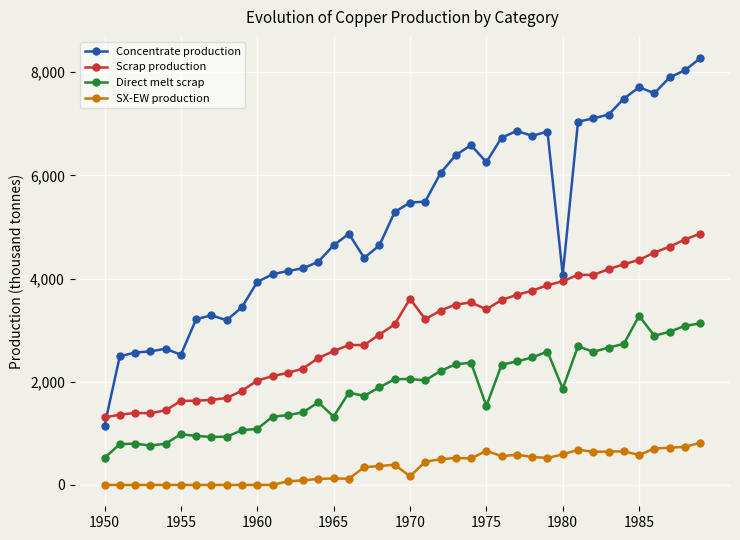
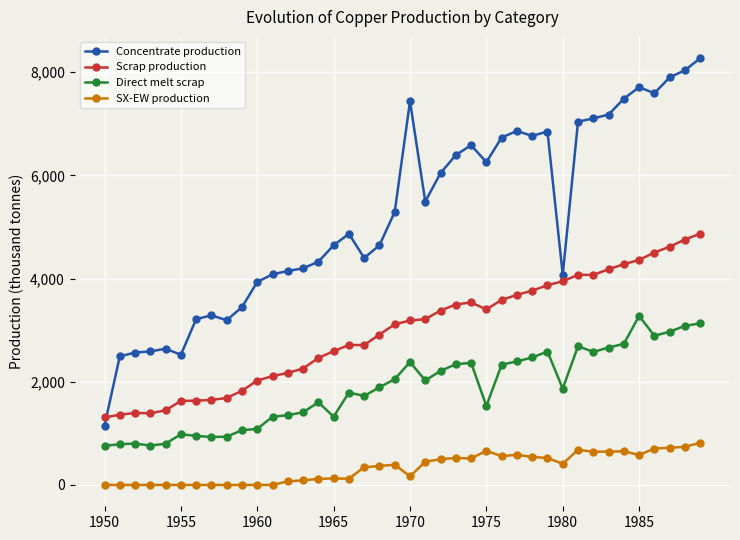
  {
    "Concentrate production": {
      "1950": "1,100",
      "1955": "2,500",
      "1960": "3,900",
      "1965": "4,600",
-     "1970": "5,500",
+     "1970": "7,400",
      "1975": "6,300",
      "1980": "4,100",
      "1985": "7,700"
    },
    "Scrap production": {
      "1950": "1,300",
      "1955": "1,600",
      "1960": "2,000",
      "1965": "2,600",
-     "1970": "3,600",
+     "1970": "3,200",
      "1975": "3,400",
      "1980": "3,900",
      "1985": "4,400"
    },
    "Direct melt scrap": {
-     "1950": "500",
+     "1950": "800",
      "1955": "1,000",
      "1960": "1,100",
      "1965": "1,300",
-     "1970": "2,100",
+     "1970": "2,400",
      "1975": "1,500",
      "1980": "1,900",
      "1985": "3,300"
    },
    "SX-EW production": {
      "1950": "0",
      "1955": "0",
      "1960": "0",
      "1965": "100",
      "1970": "200",
      "1975": "700",
-     "1980": "600",
+     "1980": "400",
      "1985": "600"
    }
  }
